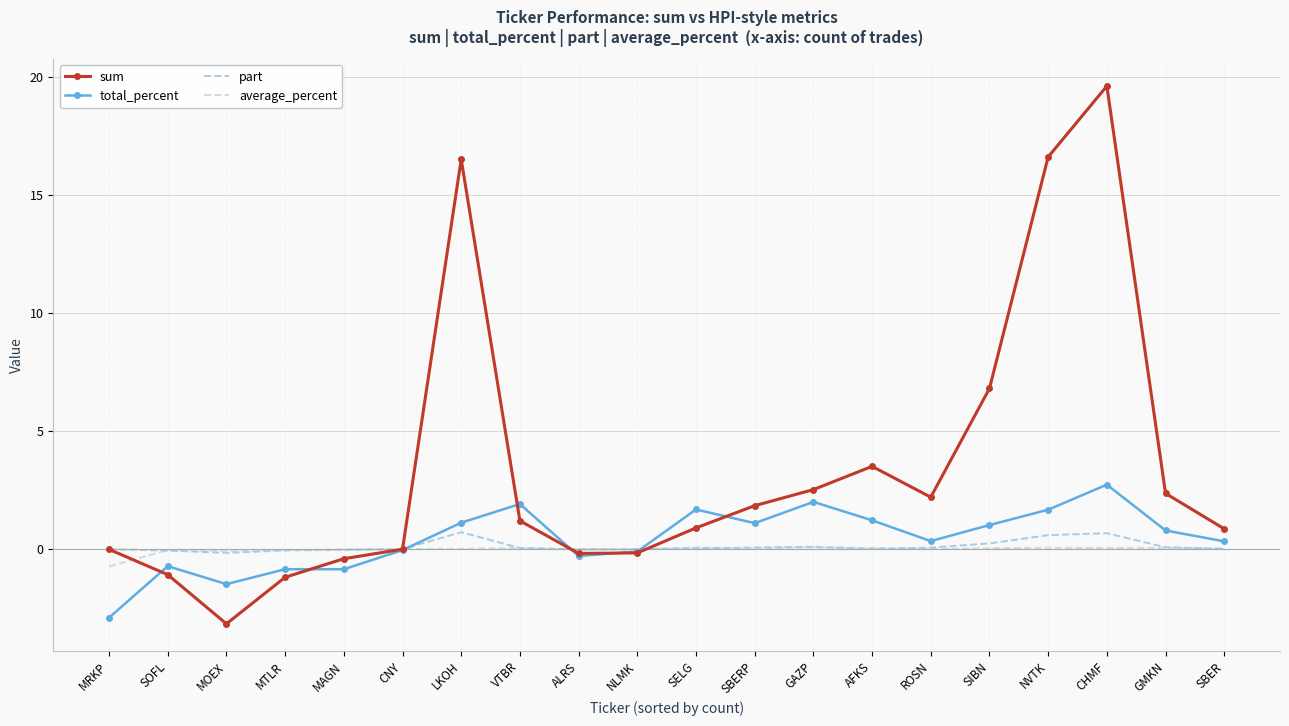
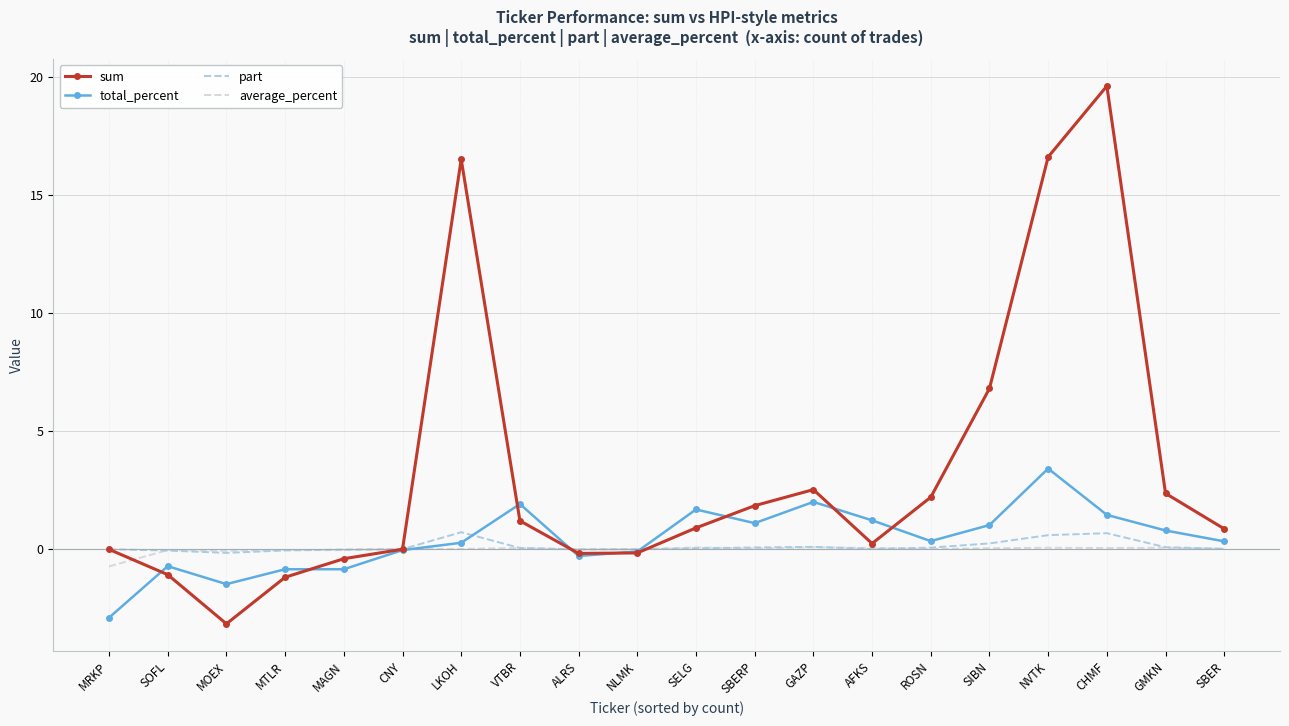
  {
    "sum": {
      "SOFL": -1.1,
      "MOEX": -3.2,
      "MTLR": -1.2,
      "MAGN": -0.4,
      "LKOH": 16.5,
      "VTBR": 1.2,
      "ALRS": -0.2,
      "SELG": 0.9,
      "SBERP": 1.8,
      "GAZP": 2.5,
-     "AFKS": 3.5,
+     "AFKS": 0.2,
      "ROSN": 2.2,
      "SIBN": 6.8,
      "NVTK": 16.6,
      "CHMF": 19.6,
      "GMKN": 2.4,
      "SBER": 0.9
    },
    "total_percent": {
      "MRKP": -2.9,
      "SOFL": -0.7,
      "MOEX": -1.5,
      "MTLR": -0.9,
      "MAGN": -0.9,
-     "LKOH": 1.1,
+     "LKOH": 0.3,
      "VTBR": 1.9,
      "ALRS": -0.3,
      "SELG": 1.7,
      "SBERP": 1.1,
      "GAZP": 2.0,
      "AFKS": 1.2,
      "ROSN": 0.3,
      "SIBN": 1.0,
-     "NVTK": 1.7,
-     "CHMF": 2.7,
+     "NVTK": 3.4,
+     "CHMF": 1.5,
      "GMKN": 0.8,
      "SBER": 0.3
    }
  }
